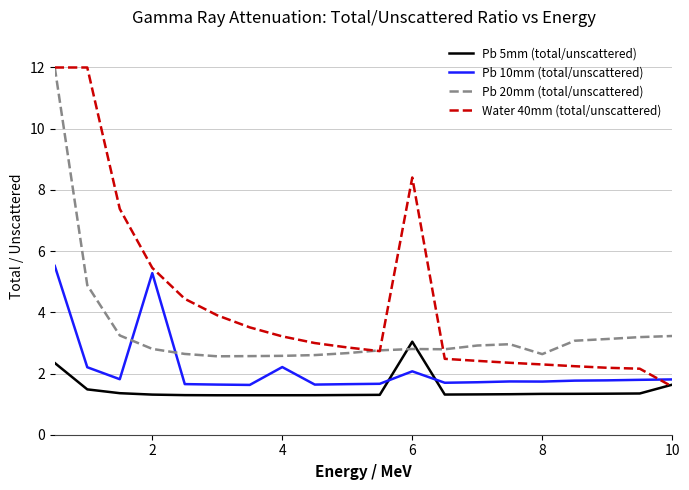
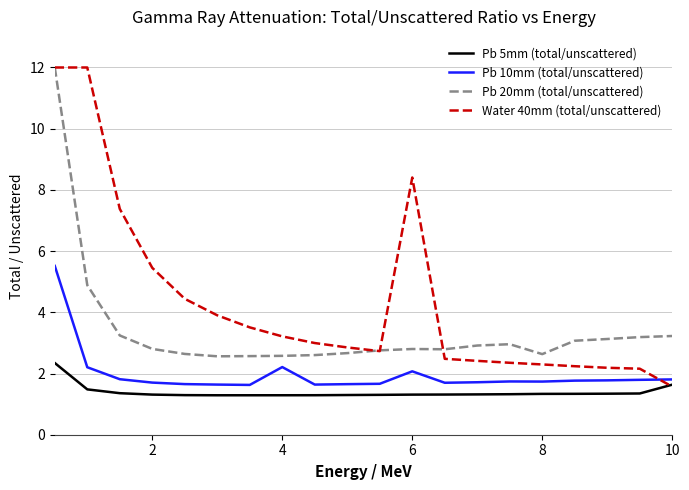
  {
    "Pb 5mm (total/unscattered)": {
      "2": 1.3,
      "4": 1.3,
-     "6": 3.0,
+     "6": 1.3,
      "8": 1.3
    },
    "Pb 10mm (total/unscattered)": {
-     "2": 5.3,
+     "2": 1.7,
      "4": 2.2,
      "6": 2.1,
      "8": 1.7,
      "10": 1.8
    },
    "Pb 20mm (total/unscattered)": {
      "2": 2.8,
      "4": 2.6,
      "6": 2.8,
      "8": 2.6,
      "10": 3.2
    },
    "Water 40mm (total/unscattered)": {
      "2": 5.5,
      "4": 3.2,
      "6": 8.4,
      "8": 2.3
    }
  }
